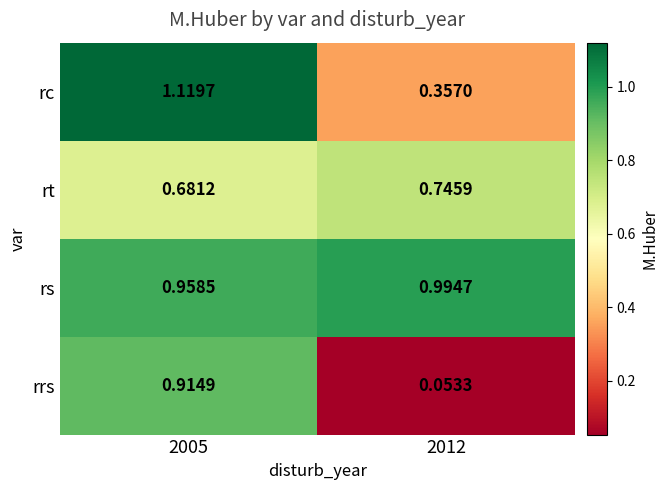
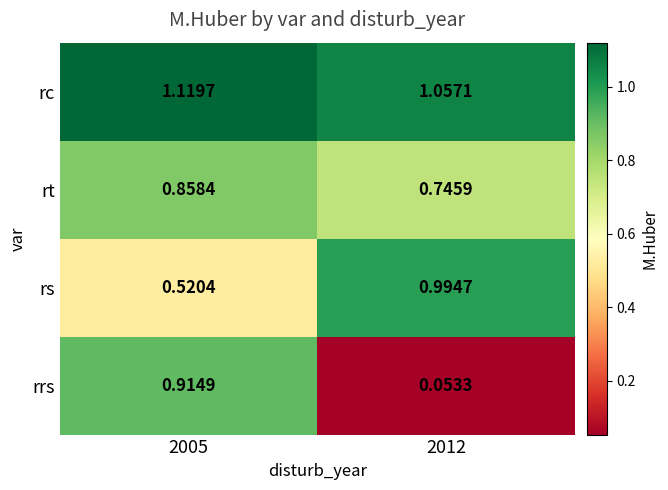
  {
    "rc": {
      "2005": 1.1197,
-     "2012": 0.3570
+     "2012": 1.0571
    },
    "rt": {
-     "2005": 0.6812,
+     "2005": 0.8584,
      "2012": 0.7459
    },
    "rs": {
-     "2005": 0.9585,
+     "2005": 0.5204,
      "2012": 0.9947
    },
    "rrs": {
      "2005": 0.9149,
      "2012": 0.0533
    }
  }
